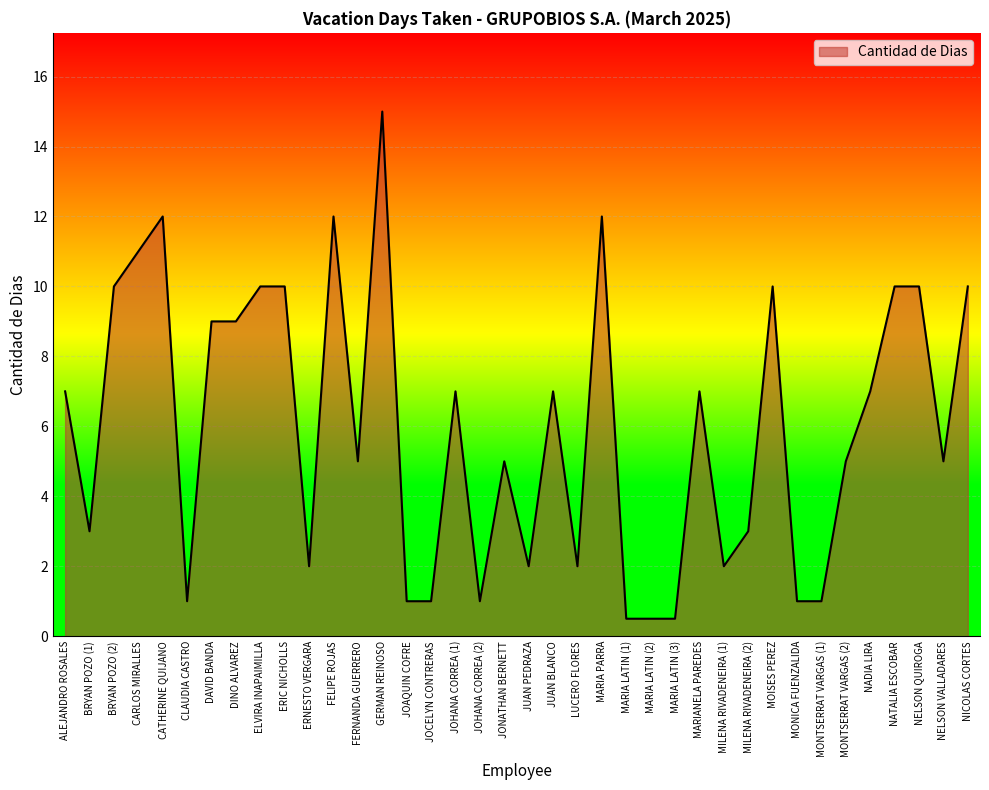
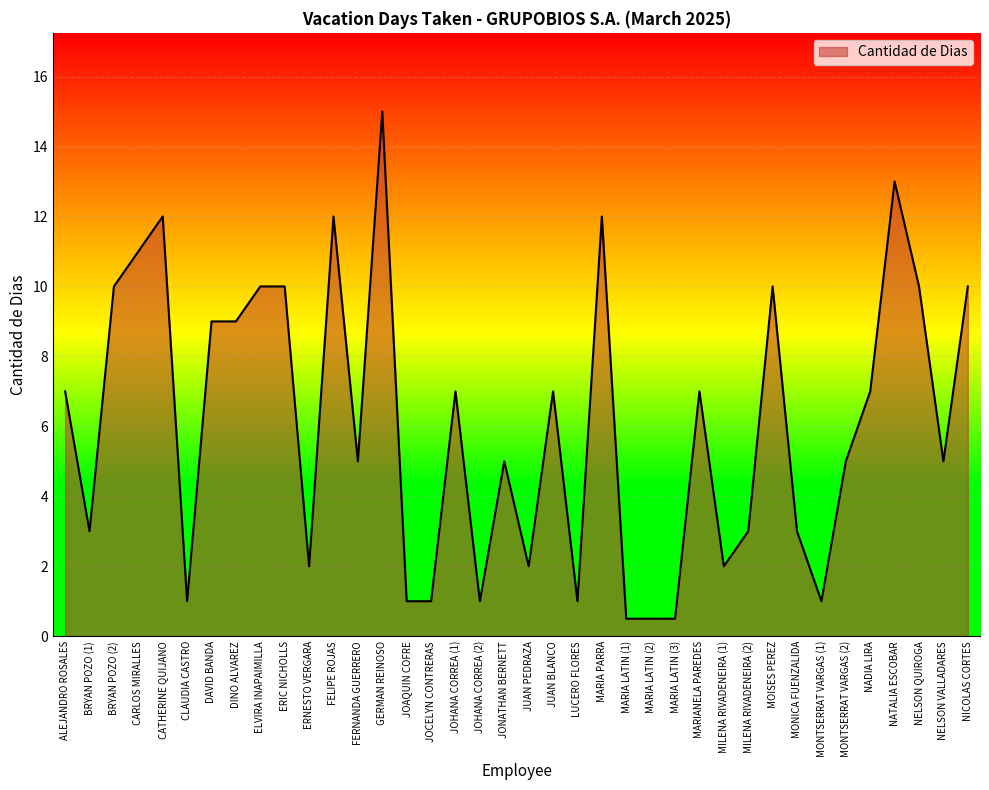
  {
    "ALEJANDRO ROSALES": 7,
    "BRYAN POZO (1)": 3,
    "BRYAN POZO (2)": 10,
    "CARLOS MIRALLES": 11,
    "CATHERINE QUIJANO": 12,
    "CLAUDIA CASTRO": 1,
    "DAVID BANDA": 9,
    "DINO ALVAREZ": 9,
    "ELVIRA INAPAIMILLA": 10,
    "ERIC NICHOLLS": 10,
    "ERNESTO VERGARA": 2,
    "FELIPE ROJAS": 12,
    "FERNANDA GUERRERO": 5,
    "GERMAN REINOSO": 15,
    "JOAQUIN COFRE": 1,
    "JOCELYN CONTRERAS": 1,
    "JOHANA CORREA (1)": 7,
    "JOHANA CORREA (2)": 1,
    "JONATHAN BERNETT": 5,
    "JUAN PEDRAZA": 2,
    "JUAN BLANCO": 7,
-   "LUCERO FLORES": 2,
+   "LUCERO FLORES": 1,
    "MARIA PARRA": 12,
    "MARIA LATIN (1)": 0.5,
    "MARIA LATIN (2)": 0.5,
    "MARIA LATIN (3)": 0.5,
    "MARIANELA PAREDES": 7,
    "MILENA RIVADENEIRA (1)": 2,
    "MILENA RIVADENEIRA (2)": 3,
    "MOISES PEREZ": 10,
-   "MONICA FUENZALIDA": 1,
+   "MONICA FUENZALIDA": 3,
    "MONTSERRAT VARGAS (1)": 1,
    "MONTSERRAT VARGAS (2)": 5,
    "NADIA LIRA": 7,
-   "NATALIA ESCOBAR": 10,
+   "NATALIA ESCOBAR": 13,
    "NELSON QUIROGA": 10,
    "NELSON VALLADARES": 5,
    "NICOLAS CORTES": 10
  }
